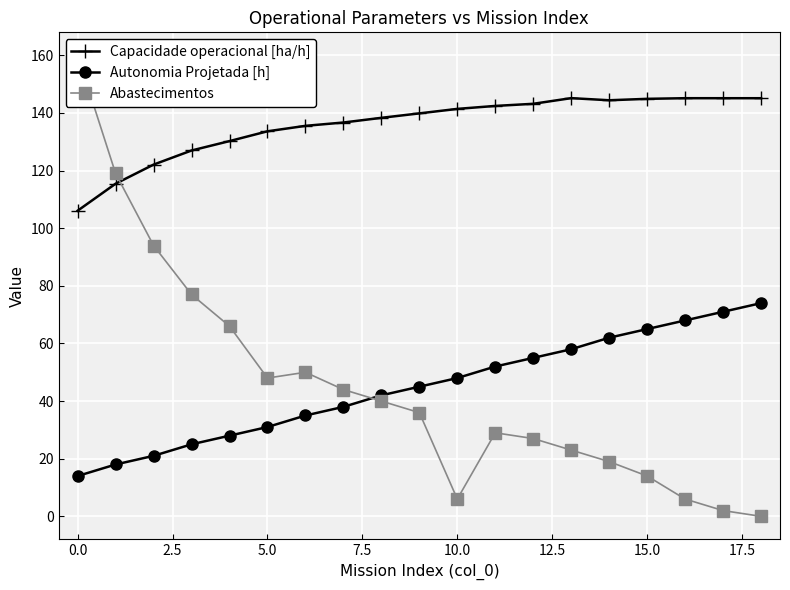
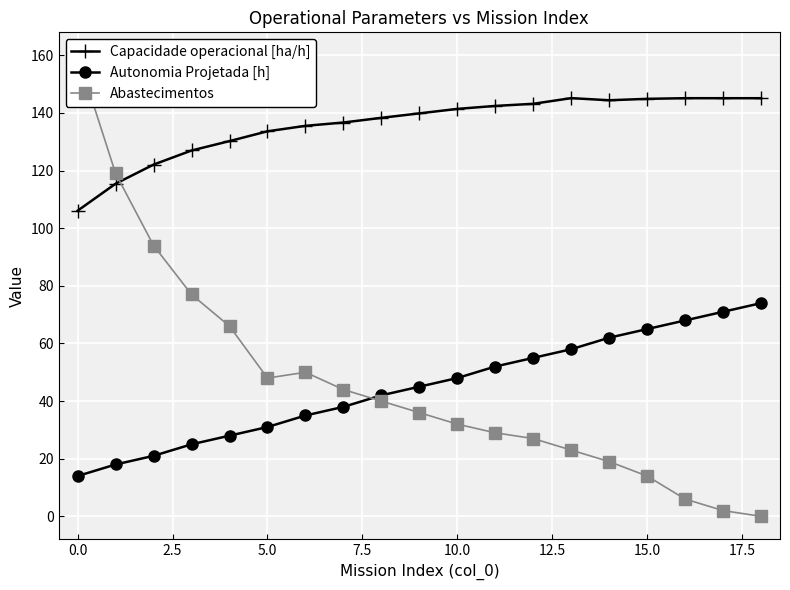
  {
    "Abastecimentos": {
      "5.0": 48,
-     "10.0": 6,
+     "10.0": 32,
      "15.0": 14
    }
  }
